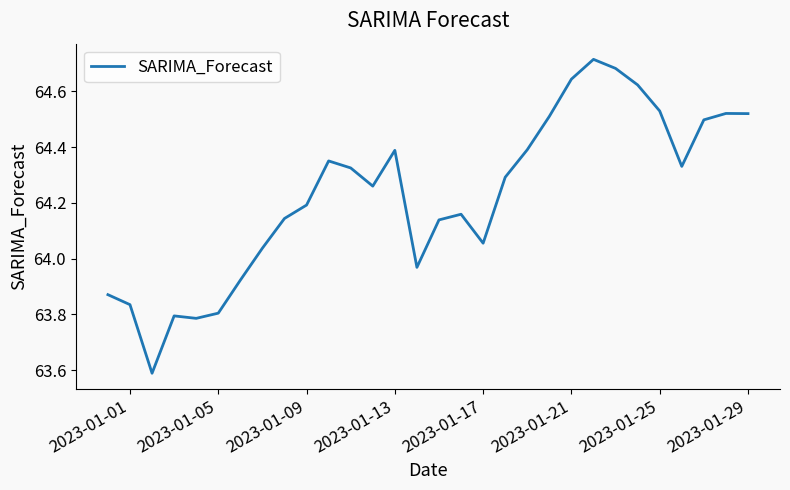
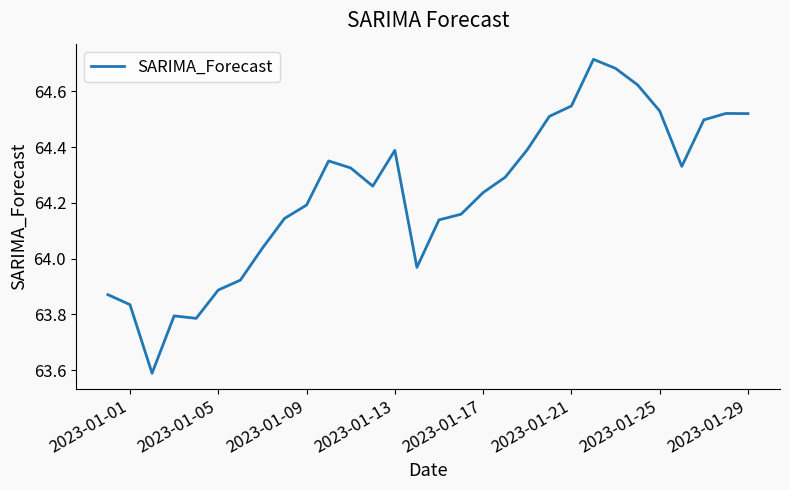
  {
    "2023-01-01": 63.83,
-   "2023-01-05": 63.80,
+   "2023-01-05": 63.89,
    "2023-01-09": 64.19,
    "2023-01-13": 64.39,
-   "2023-01-17": 64.06,
-   "2023-01-21": 64.64,
+   "2023-01-17": 64.24,
+   "2023-01-21": 64.55,
    "2023-01-25": 64.53,
    "2023-01-29": 64.52
  }
